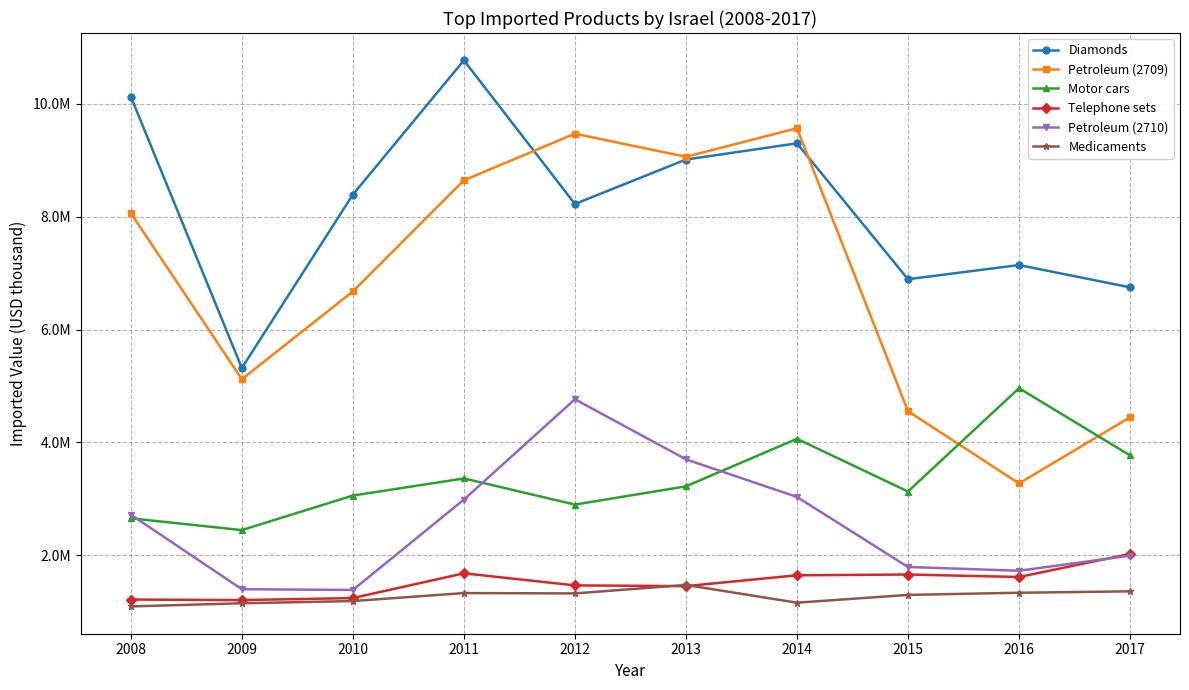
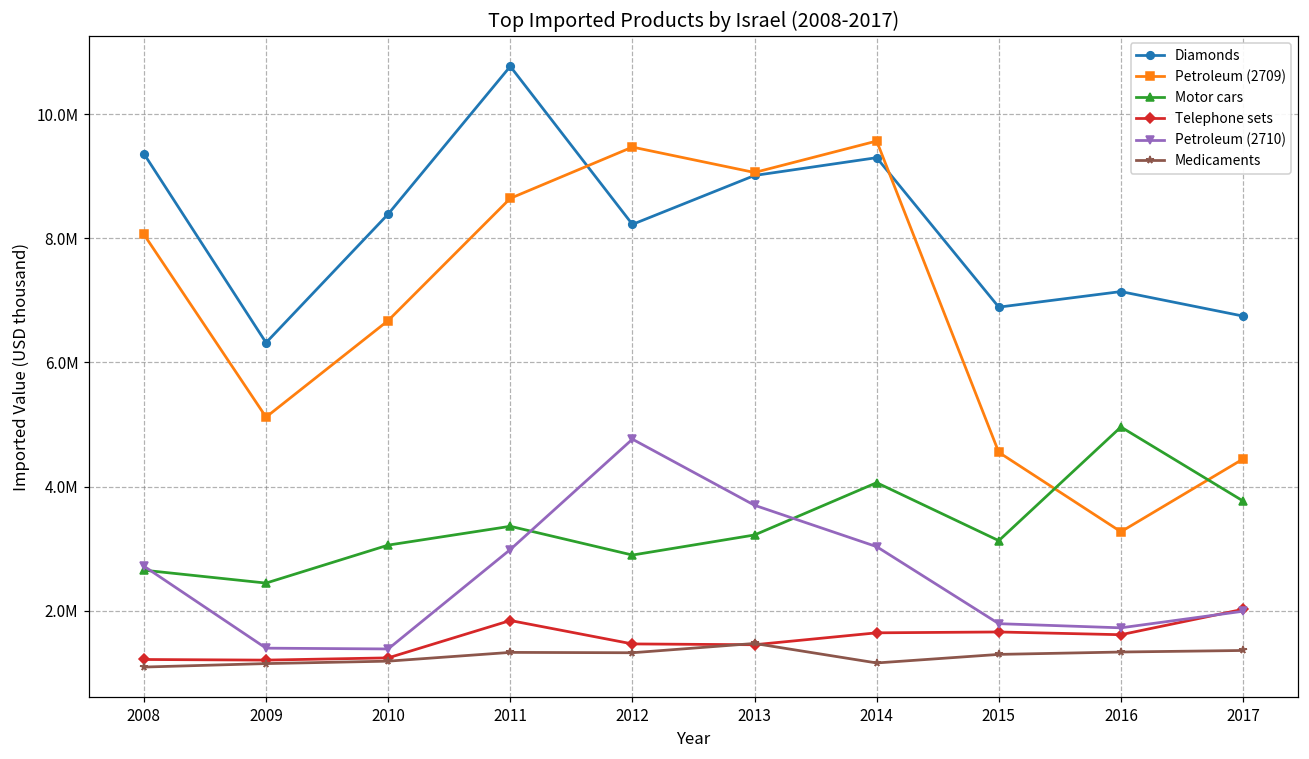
  {
    "Diamonds": {
-     "2008": 10100000,
-     "2009": 5300000,
+     "2008": 9400000,
+     "2009": 6300000,
      "2010": 8400000,
      "2011": 10800000,
      "2012": 8200000,
      "2013": 9000000,
      "2014": 9300000,
      "2015": 6900000,
      "2016": 7100000,
      "2017": 6700000
    },
    "Petroleum (2709)": {
      "2008": 8100000,
      "2009": 5100000,
      "2010": 6700000,
      "2011": 8600000,
      "2012": 9500000,
      "2013": 9100000,
      "2014": 9600000,
      "2015": 4600000,
      "2016": 3300000,
      "2017": 4400000
    },
    "Motor cars": {
      "2008": 2700000,
      "2009": 2400000,
      "2010": 3100000,
      "2011": 3400000,
      "2012": 2900000,
      "2013": 3200000,
      "2014": 4100000,
      "2015": 3100000,
      "2016": 5000000,
      "2017": 3800000
    },
    "Telephone sets": {
      "2008": 1200000,
      "2009": 1200000,
      "2010": 1200000,
-     "2011": 1700000,
+     "2011": 1800000,
      "2012": 1500000,
      "2014": 1600000,
      "2015": 1700000,
      "2016": 1600000
    },
    "Petroleum (2710)": {
      "2008": 2700000,
      "2009": 1400000,
      "2010": 1400000,
      "2011": 3000000,
      "2012": 4800000,
      "2013": 3700000,
      "2014": 3000000,
      "2015": 1800000,
      "2016": 1700000
    },
    "Medicaments": {
      "2008": 1100000,
      "2009": 1100000,
      "2010": 1200000,
      "2011": 1300000,
      "2012": 1300000,
      "2014": 1200000,
      "2015": 1300000,
      "2016": 1300000,
      "2017": 1400000
    }
  }
